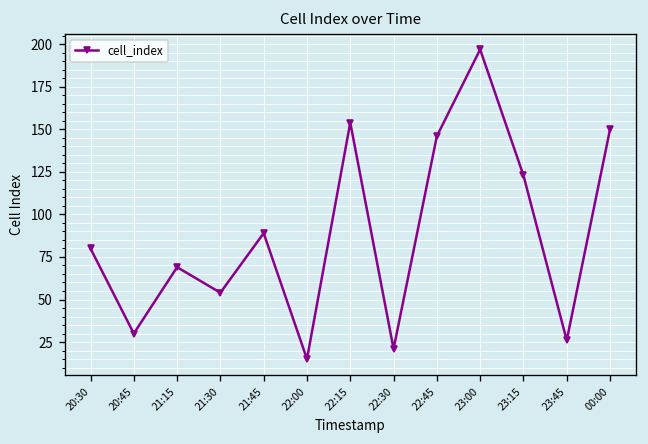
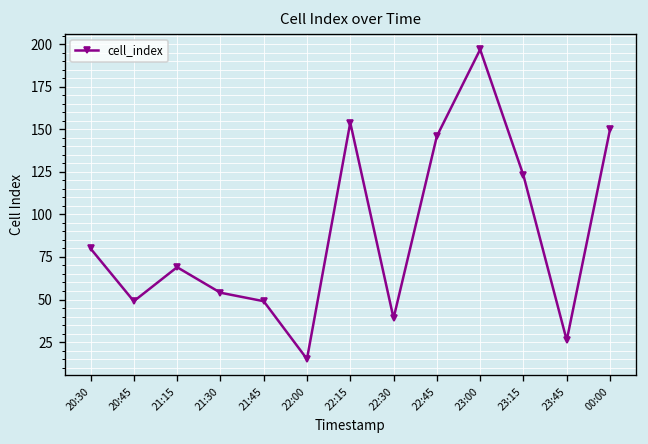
  {
    "20:30": 80,
-   "20:45": 30,
+   "20:45": 49,
    "21:15": 69,
    "21:30": 54,
-   "21:45": 89,
+   "21:45": 49,
    "22:00": 15,
    "22:15": 154,
-   "22:30": 21,
+   "22:30": 39,
    "22:45": 146,
    "23:00": 197,
    "23:15": 123,
    "23:45": 26,
    "00:00": 150
  }
